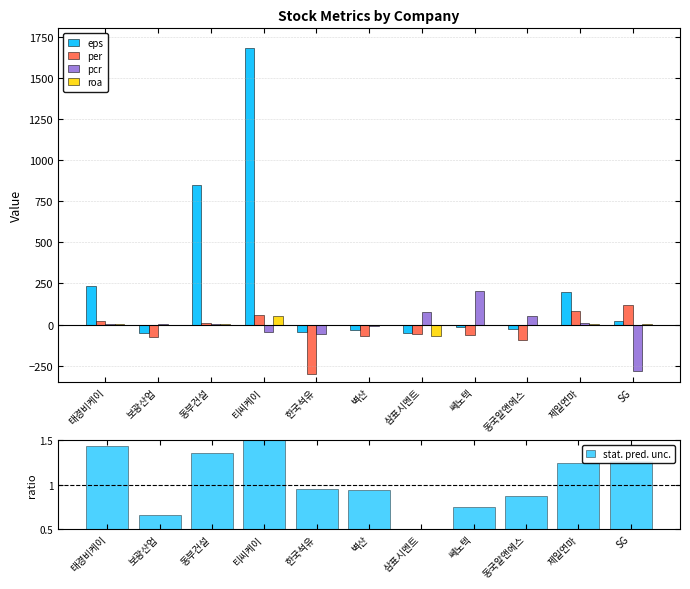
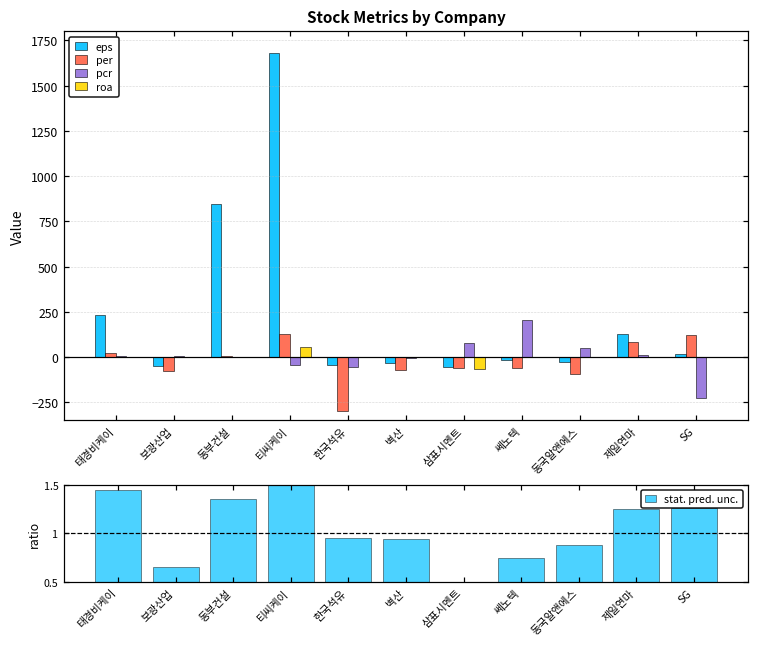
  {
    "Stock Metrics by Company": {
      "eps": {
        "태경비케이": 230,
        "보광산업": -50,
        "동부건설": 850,
        "티씨케이": 1680,
        "한국석유": -40,
        "벽산": -30,
        "삼표시멘트": -50,
        "동국알앤에스": -30,
-       "제일연마": 200,
+       "제일연마": 130,
        "SG": 20
      },
      "per": {
        "태경비케이": 20,
        "보광산업": -80,
-       "티씨케이": 60,
+       "티씨케이": 130,
        "한국석유": -300,
        "벽산": -70,
        "삼표시멘트": -60,
        "쎄노텍": -60,
        "동국알앤에스": -100,
        "제일연마": 80,
        "SG": 120
      },
      "pcr": {
        "티씨케이": -40,
        "한국석유": -60,
        "삼표시멘트": 80,
        "쎄노텍": 210,
        "동국알앤에스": 50,
-       "SG": -280
+       "SG": -230
      },
      "roa": {
        "티씨케이": 50,
        "삼표시멘트": -70
      }
    }
  }
